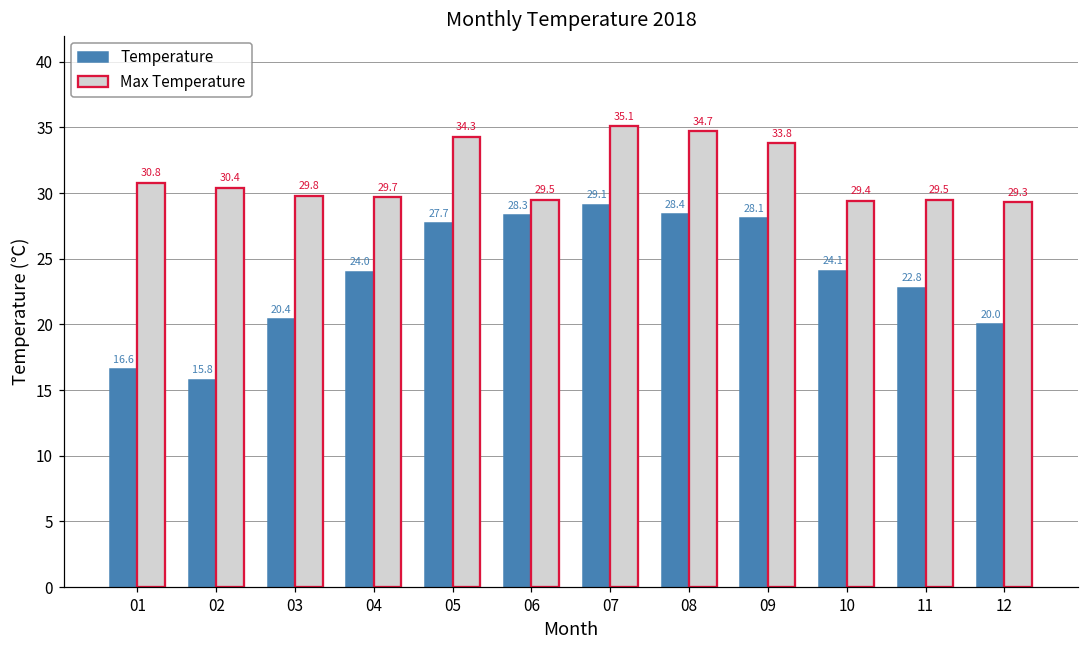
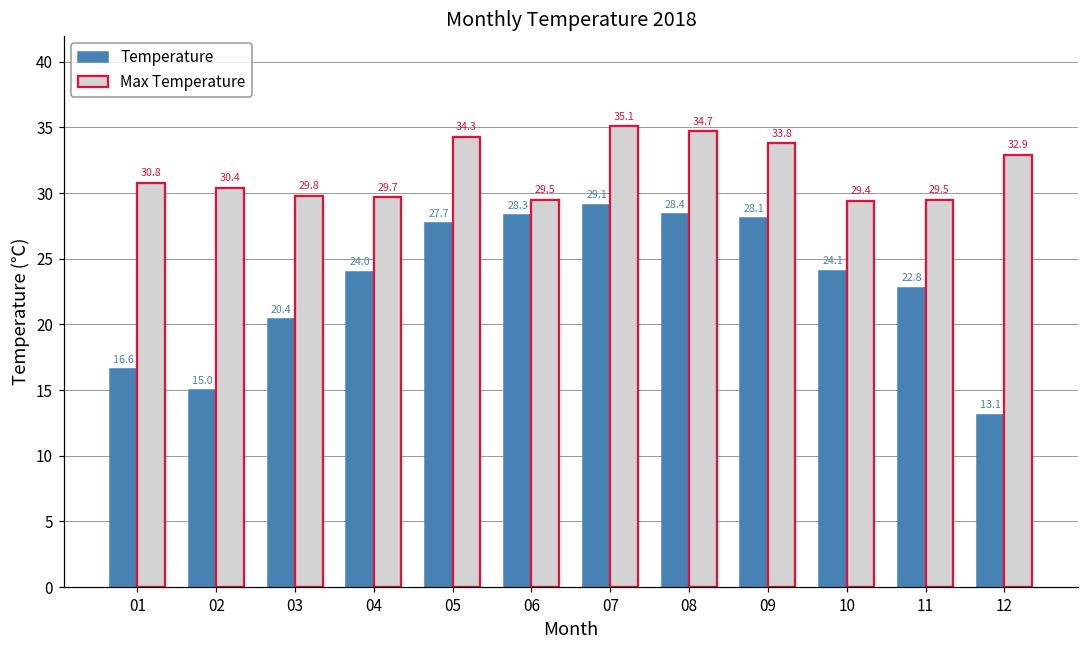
  {
    "Temperature": {
      "01": 16.6,
-     "02": 15.8,
+     "02": 15.0,
      "03": 20.4,
      "04": 24.0,
      "05": 27.7,
      "06": 28.3,
      "07": 29.1,
      "08": 28.4,
      "09": 28.1,
      "10": 24.1,
      "11": 22.8,
-     "12": 20.0
+     "12": 13.1
    },
    "Max Temperature": {
      "01": 30.8,
      "02": 30.4,
      "03": 29.8,
      "04": 29.7,
      "05": 34.3,
      "06": 29.5,
      "07": 35.1,
      "08": 34.7,
      "09": 33.8,
      "10": 29.4,
      "11": 29.5,
-     "12": 29.3
+     "12": 32.9
    }
  }
